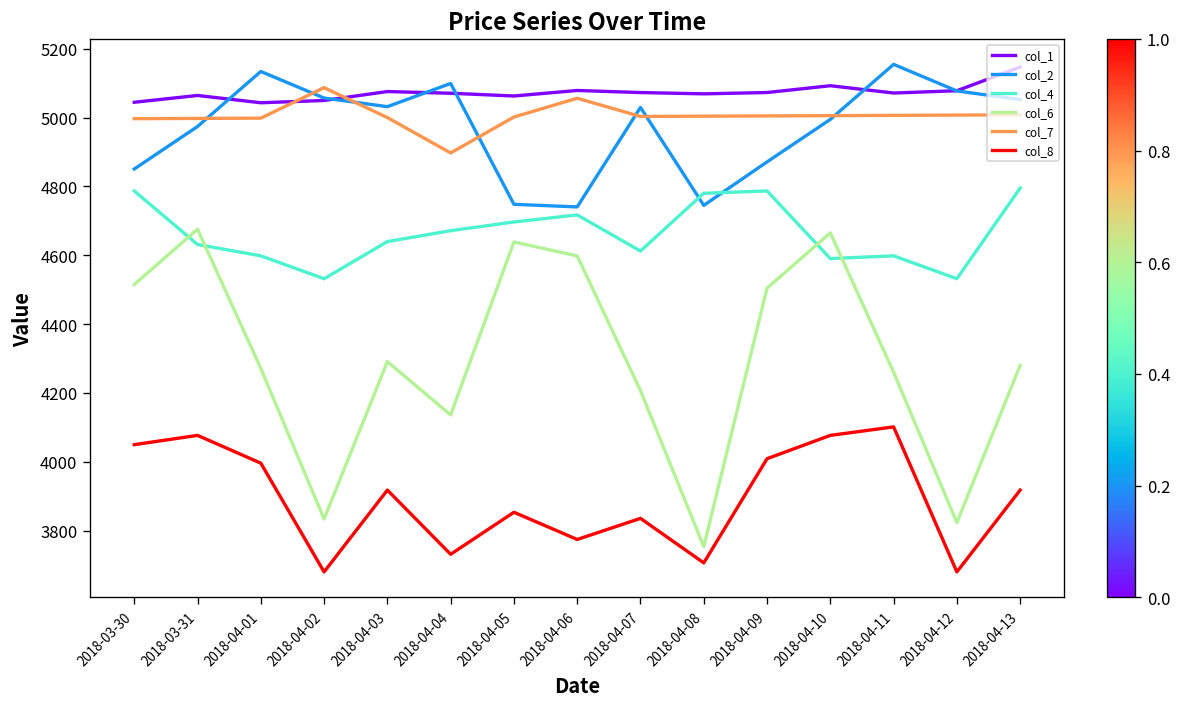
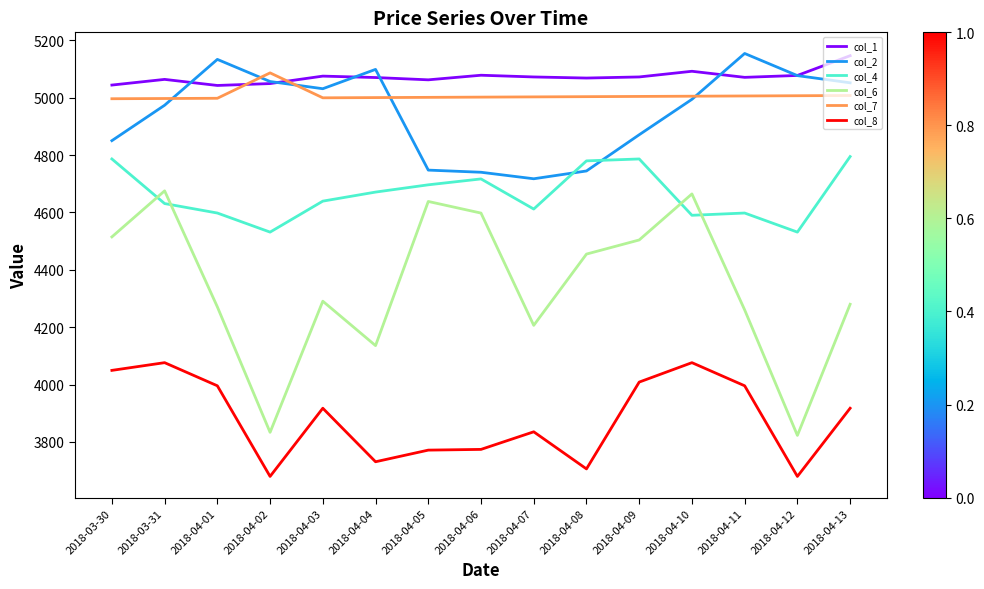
  {
    "col_1": {
      "2018-03-30": 5040,
      "2018-03-31": 5060,
      "2018-04-01": 5040,
      "2018-04-03": 5080,
      "2018-04-04": 5070,
      "2018-04-05": 5060,
      "2018-04-06": 5080,
      "2018-04-07": 5070,
      "2018-04-08": 5070,
      "2018-04-09": 5070,
      "2018-04-10": 5090,
      "2018-04-11": 5070
    },
    "col_2": {
      "2018-03-30": 4850,
      "2018-03-31": 4970,
      "2018-04-01": 5130,
      "2018-04-03": 5030,
      "2018-04-04": 5100,
      "2018-04-05": 4750,
      "2018-04-06": 4740,
-     "2018-04-07": 5030,
+     "2018-04-07": 4720,
      "2018-04-08": 4740,
      "2018-04-09": 4870,
      "2018-04-10": 4990,
      "2018-04-11": 5150
    },
    "col_4": {
      "2018-03-30": 4790,
      "2018-03-31": 4630,
      "2018-04-01": 4600,
      "2018-04-02": 4530,
      "2018-04-03": 4640,
      "2018-04-04": 4670,
      "2018-04-05": 4700,
      "2018-04-06": 4720,
      "2018-04-07": 4610,
      "2018-04-08": 4780,
      "2018-04-09": 4790,
      "2018-04-10": 4590,
      "2018-04-11": 4600,
      "2018-04-12": 4530,
      "2018-04-13": 4790
    },
    "col_6": {
      "2018-03-30": 4510,
      "2018-03-31": 4680,
      "2018-04-01": 4270,
      "2018-04-02": 3830,
      "2018-04-03": 4290,
      "2018-04-04": 4140,
      "2018-04-05": 4640,
      "2018-04-06": 4600,
      "2018-04-07": 4210,
-     "2018-04-08": 3750,
+     "2018-04-08": 4450,
      "2018-04-09": 4500,
      "2018-04-10": 4660,
      "2018-04-11": 4260,
      "2018-04-12": 3820,
      "2018-04-13": 4280
    },
    "col_7": {
      "2018-03-30": 5000,
      "2018-03-31": 5000,
      "2018-04-01": 5000,
      "2018-04-02": 5090,
      "2018-04-03": 5000,
-     "2018-04-04": 4900,
+     "2018-04-04": 5000,
      "2018-04-05": 5000,
-     "2018-04-06": 5060,
+     "2018-04-06": 5000,
      "2018-04-07": 5000,
      "2018-04-08": 5000,
      "2018-04-09": 5000,
      "2018-04-10": 5010,
      "2018-04-11": 5010,
      "2018-04-12": 5010
    },
    "col_8": {
      "2018-03-30": 4050,
      "2018-03-31": 4080,
      "2018-04-01": 4000,
      "2018-04-02": 3680,
      "2018-04-03": 3920,
      "2018-04-04": 3730,
-     "2018-04-05": 3850,
+     "2018-04-05": 3770,
      "2018-04-06": 3770,
      "2018-04-07": 3840,
      "2018-04-08": 3710,
      "2018-04-09": 4010,
      "2018-04-10": 4080,
-     "2018-04-11": 4100,
+     "2018-04-11": 4000,
      "2018-04-12": 3680,
      "2018-04-13": 3920
    }
  }
